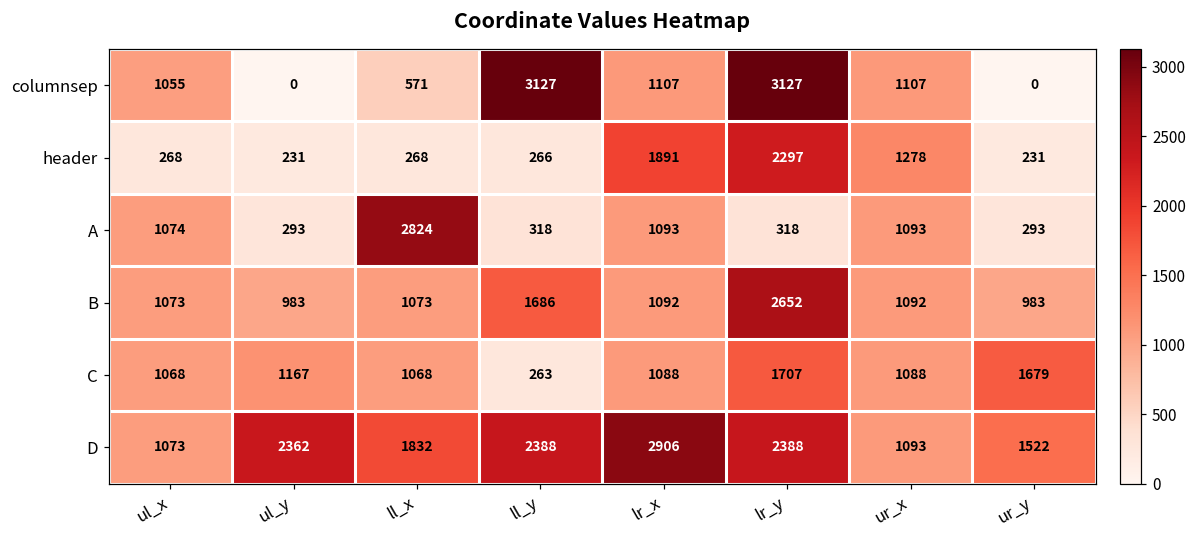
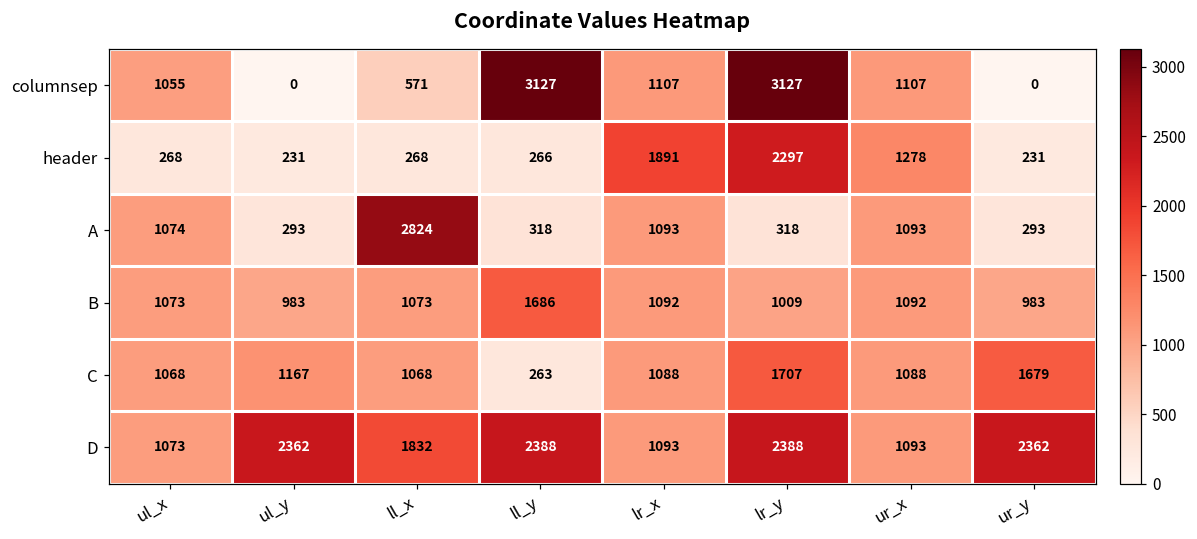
  {
    "columnsep": {
      "ul_x": 1055,
      "ul_y": 0,
      "ll_x": 571,
      "ll_y": 3127,
      "lr_x": 1107,
      "lr_y": 3127,
      "ur_x": 1107,
      "ur_y": 0
    },
    "header": {
      "ul_x": 268,
      "ul_y": 231,
      "ll_x": 268,
      "ll_y": 266,
      "lr_x": 1891,
      "lr_y": 2297,
      "ur_x": 1278,
      "ur_y": 231
    },
    "A": {
      "ul_x": 1074,
      "ul_y": 293,
      "ll_x": 2824,
      "ll_y": 318,
      "lr_x": 1093,
      "lr_y": 318,
      "ur_x": 1093,
      "ur_y": 293
    },
    "B": {
      "ul_x": 1073,
      "ul_y": 983,
      "ll_x": 1073,
      "ll_y": 1686,
      "lr_x": 1092,
-     "lr_y": 2652,
+     "lr_y": 1009,
      "ur_x": 1092,
      "ur_y": 983
    },
    "C": {
      "ul_x": 1068,
      "ul_y": 1167,
      "ll_x": 1068,
      "ll_y": 263,
      "lr_x": 1088,
      "lr_y": 1707,
      "ur_x": 1088,
      "ur_y": 1679
    },
    "D": {
      "ul_x": 1073,
      "ul_y": 2362,
      "ll_x": 1832,
      "ll_y": 2388,
-     "lr_x": 2906,
+     "lr_x": 1093,
      "lr_y": 2388,
      "ur_x": 1093,
-     "ur_y": 1522
+     "ur_y": 2362
    }
  }
